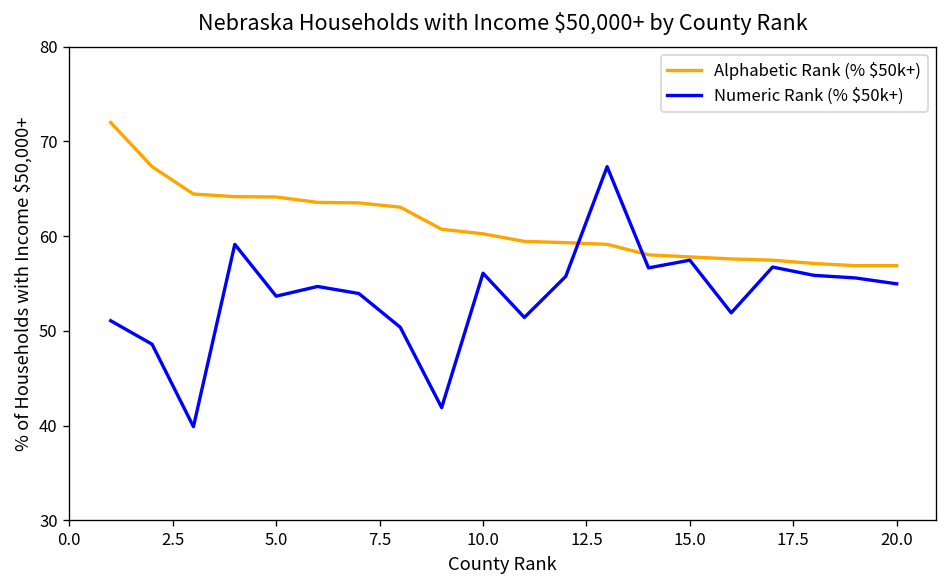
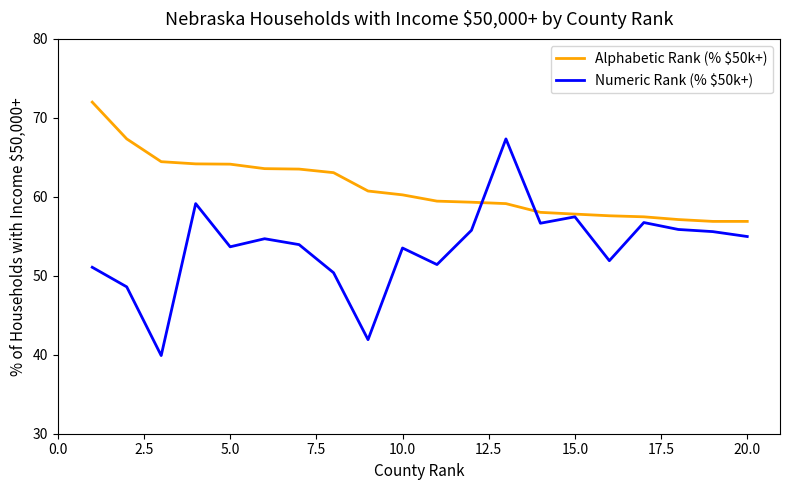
  {
    "Alphabetic Rank (% $50k+)": {
      "5.0": 64,
      "10.0": 60,
      "15.0": 58,
      "20.0": 57
    },
    "Numeric Rank (% $50k+)": {
      "5.0": 54,
-     "10.0": 56,
+     "10.0": 54,
      "15.0": 57,
      "20.0": 55
    }
  }
